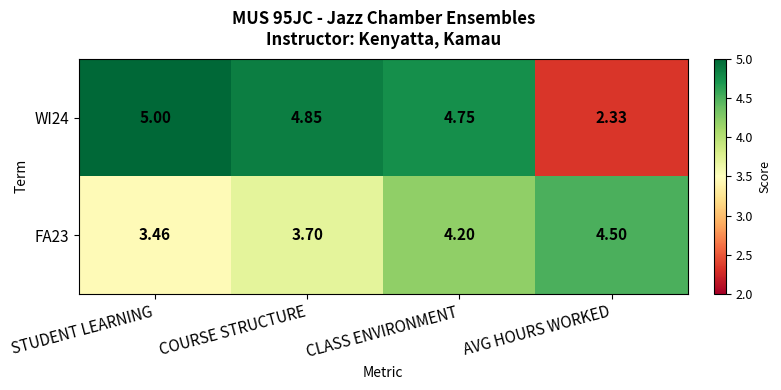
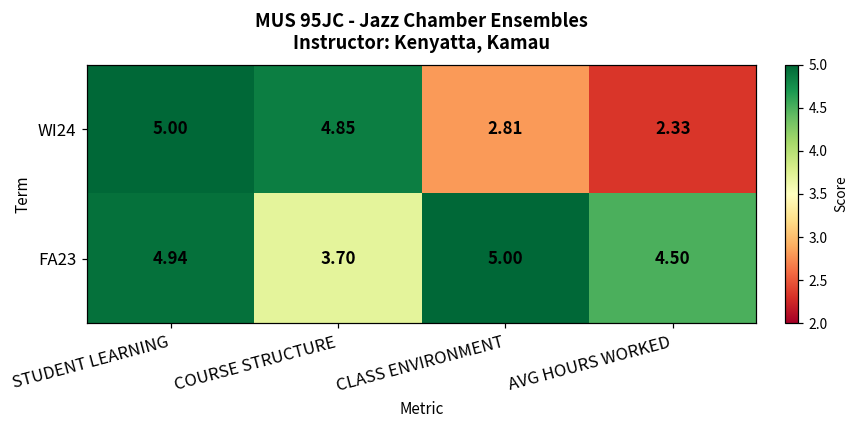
  {
    "WI24": {
      "STUDENT LEARNING": 5.00,
      "COURSE STRUCTURE": 4.85,
-     "CLASS ENVIRONMENT": 4.75,
+     "CLASS ENVIRONMENT": 2.81,
      "AVG HOURS WORKED": 2.33
    },
    "FA23": {
-     "STUDENT LEARNING": 3.46,
+     "STUDENT LEARNING": 4.94,
      "COURSE STRUCTURE": 3.70,
-     "CLASS ENVIRONMENT": 4.20,
+     "CLASS ENVIRONMENT": 5.00,
      "AVG HOURS WORKED": 4.50
    }
  }
